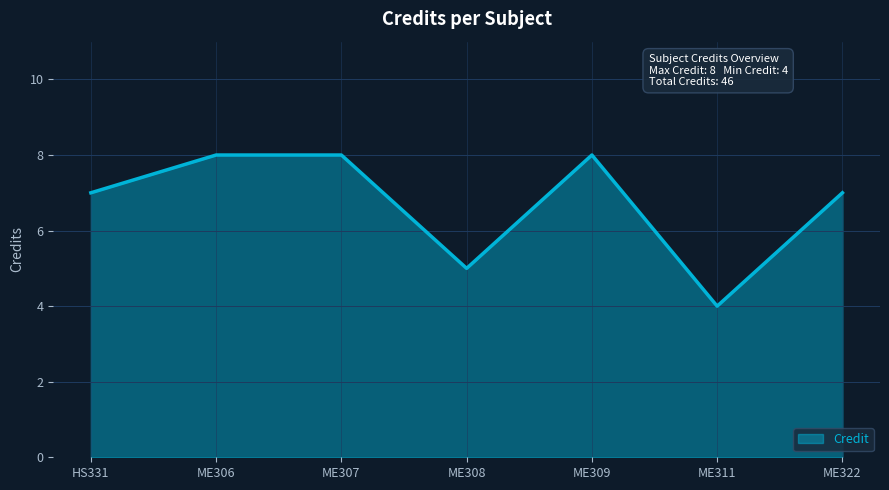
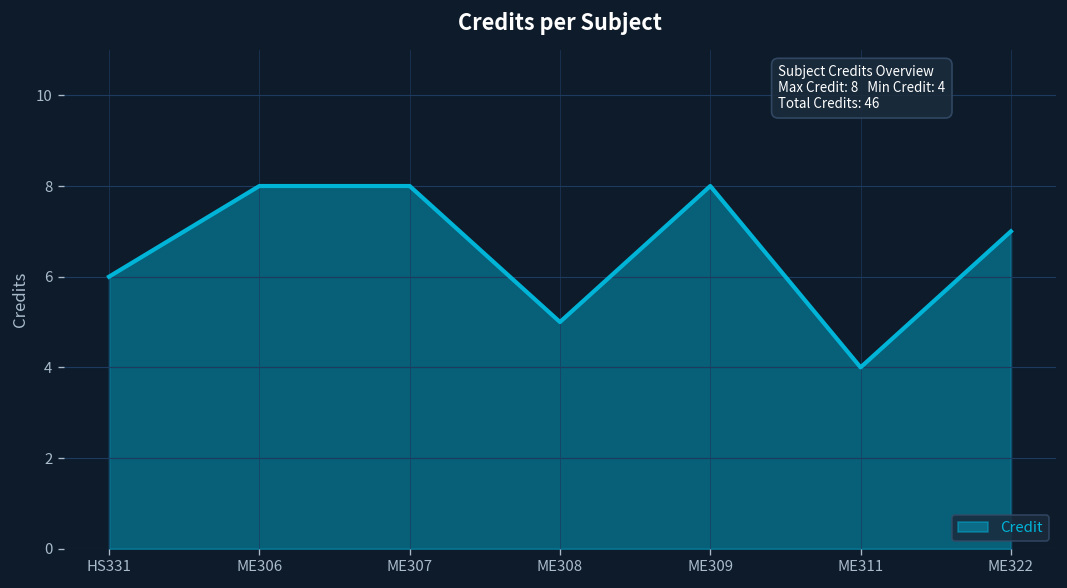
  {
-   "HS331": 7,
+   "HS331": 6,
    "ME306": 8,
    "ME307": 8,
    "ME308": 5,
    "ME309": 8,
    "ME311": 4,
    "ME322": 7
  }
